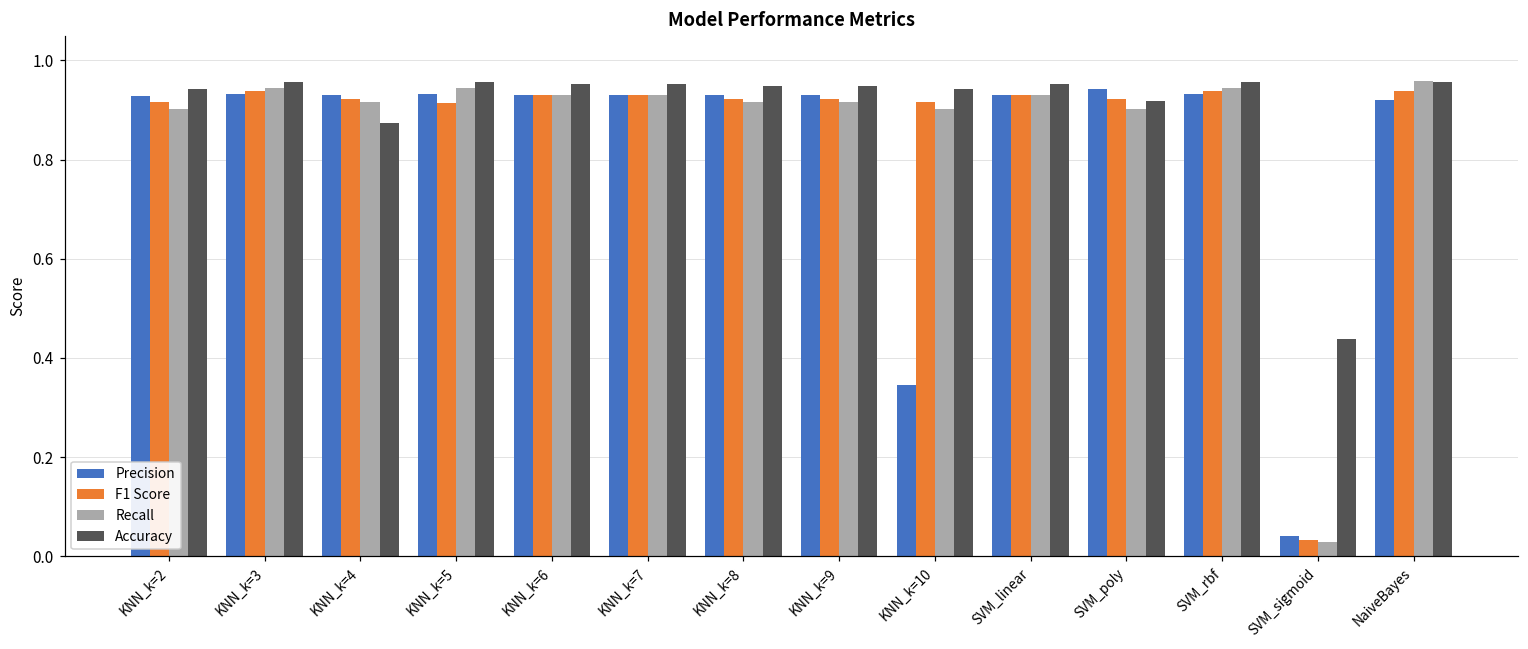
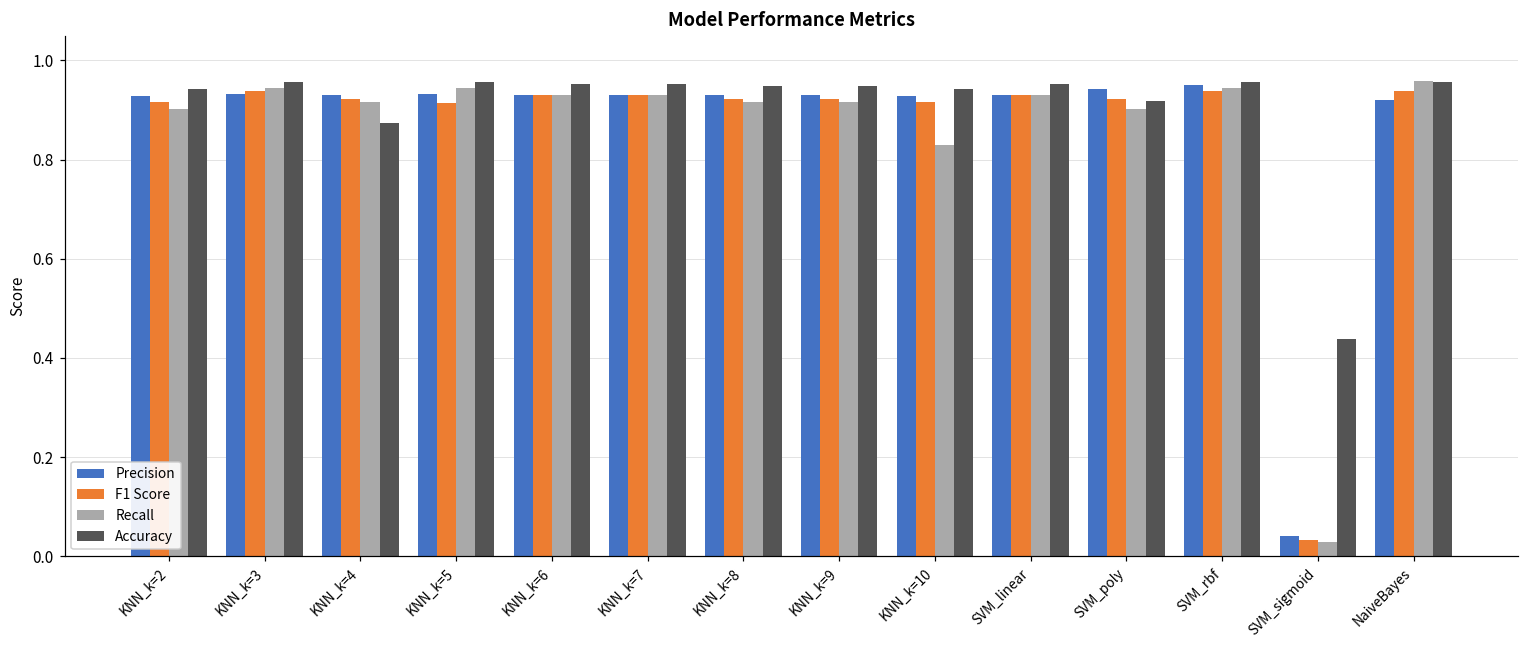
  {
    "Precision": {
      "KNN_k=2": 0.93,
      "KNN_k=3": 0.93,
      "KNN_k=4": 0.93,
      "KNN_k=5": 0.93,
      "KNN_k=6": 0.93,
      "KNN_k=7": 0.93,
      "KNN_k=8": 0.93,
      "KNN_k=9": 0.93,
-     "KNN_k=10": 0.34,
+     "KNN_k=10": 0.93,
      "SVM_linear": 0.93,
      "SVM_poly": 0.94,
-     "SVM_rbf": 0.93,
+     "SVM_rbf": 0.95,
      "SVM_sigmoid": 0.04,
      "NaiveBayes": 0.92
    },
    "F1 Score": {
      "KNN_k=2": 0.92,
      "KNN_k=3": 0.94,
      "KNN_k=4": 0.92,
      "KNN_k=5": 0.91,
      "KNN_k=6": 0.93,
      "KNN_k=7": 0.93,
      "KNN_k=8": 0.92,
      "KNN_k=9": 0.92,
      "KNN_k=10": 0.92,
      "SVM_linear": 0.93,
      "SVM_poly": 0.92,
      "SVM_rbf": 0.94,
      "SVM_sigmoid": 0.03,
      "NaiveBayes": 0.94
    },
    "Recall": {
      "KNN_k=2": 0.90,
      "KNN_k=3": 0.94,
      "KNN_k=4": 0.92,
      "KNN_k=5": 0.94,
      "KNN_k=6": 0.93,
      "KNN_k=7": 0.93,
      "KNN_k=8": 0.92,
      "KNN_k=9": 0.92,
-     "KNN_k=10": 0.90,
+     "KNN_k=10": 0.83,
      "SVM_linear": 0.93,
      "SVM_poly": 0.90,
      "SVM_rbf": 0.94,
      "SVM_sigmoid": 0.03,
      "NaiveBayes": 0.96
    },
    "Accuracy": {
      "KNN_k=2": 0.94,
      "KNN_k=3": 0.96,
      "KNN_k=4": 0.87,
      "KNN_k=5": 0.96,
      "KNN_k=6": 0.95,
      "KNN_k=7": 0.95,
      "KNN_k=8": 0.95,
      "KNN_k=9": 0.95,
      "KNN_k=10": 0.94,
      "SVM_linear": 0.95,
      "SVM_poly": 0.92,
      "SVM_rbf": 0.96,
      "SVM_sigmoid": 0.44,
      "NaiveBayes": 0.96
    }
  }
